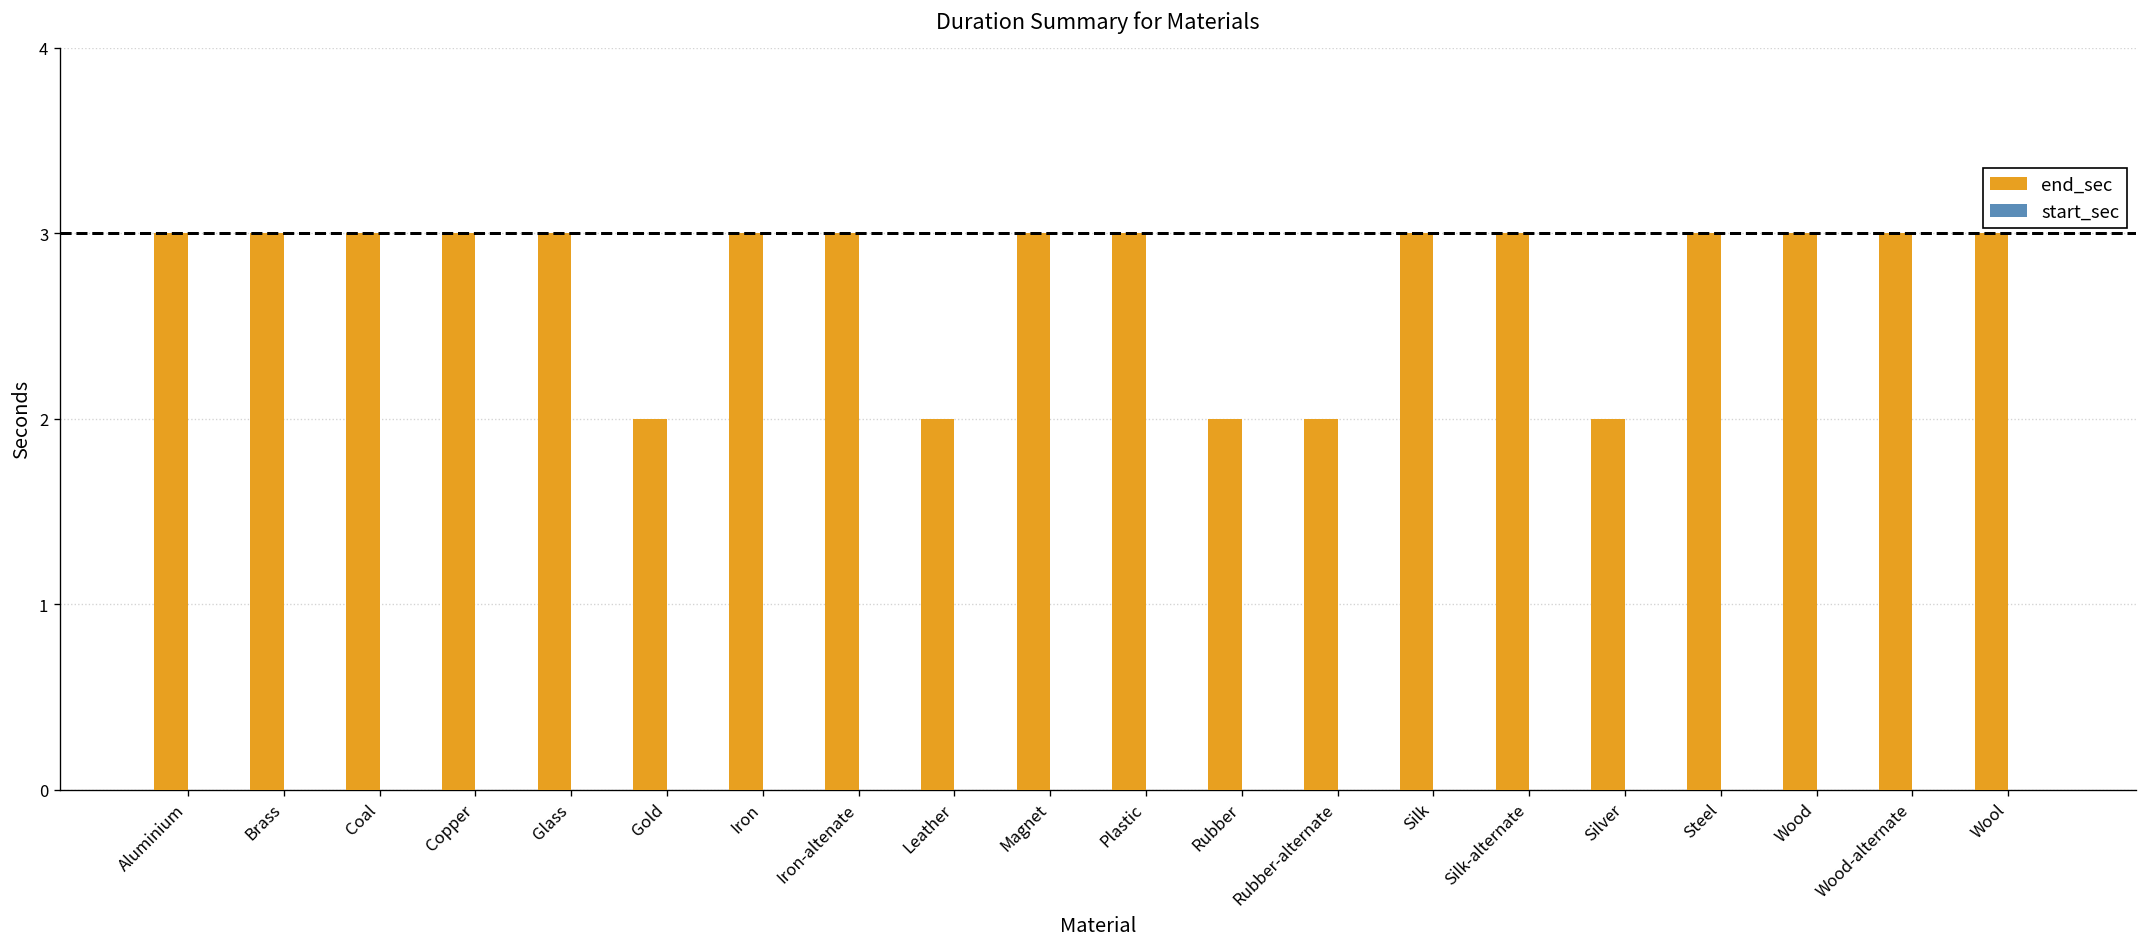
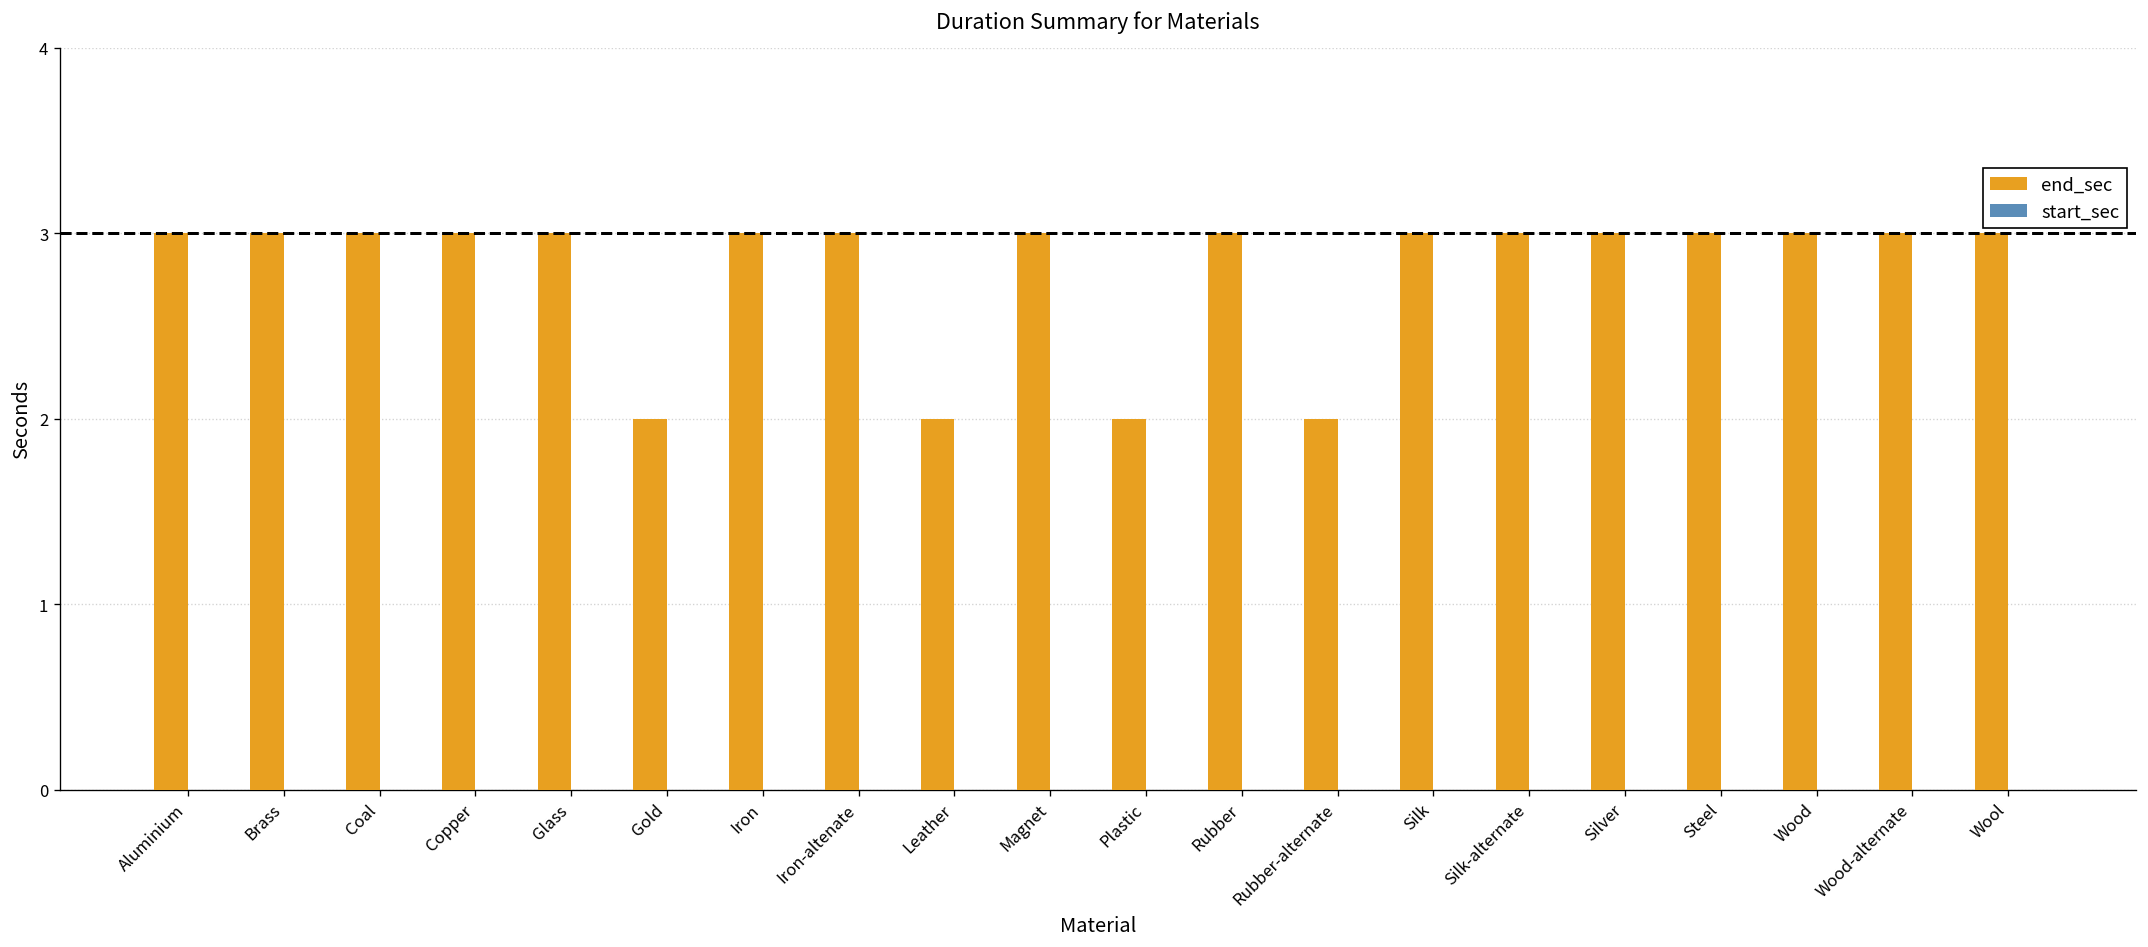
  {
    "end_sec": {
      "Aluminium": 3,
      "Brass": 3,
      "Coal": 3,
      "Copper": 3,
      "Glass": 3,
      "Gold": 2,
      "Iron": 3,
      "Iron-altenate": 3,
      "Leather": 2,
      "Magnet": 3,
-     "Plastic": 3,
-     "Rubber": 2,
+     "Plastic": 2,
+     "Rubber": 3,
      "Rubber-alternate": 2,
      "Silk": 3,
      "Silk-alternate": 3,
-     "Silver": 2,
+     "Silver": 3,
      "Steel": 3,
      "Wood": 3,
      "Wood-alternate": 3,
      "Wool": 3
    },
    "start_sec": {
      "Aluminium": 0,
      "Brass": 0,
      "Coal": 0,
      "Copper": 0,
      "Glass": 0,
      "Gold": 0,
      "Iron": 0,
      "Iron-altenate": 0,
      "Leather": 0,
      "Magnet": 0,
      "Plastic": 0,
      "Rubber": 0,
      "Rubber-alternate": 0,
      "Silk": 0,
      "Silk-alternate": 0,
      "Silver": 0,
      "Steel": 0,
      "Wood": 0,
      "Wood-alternate": 0,
      "Wool": 0
    }
  }
